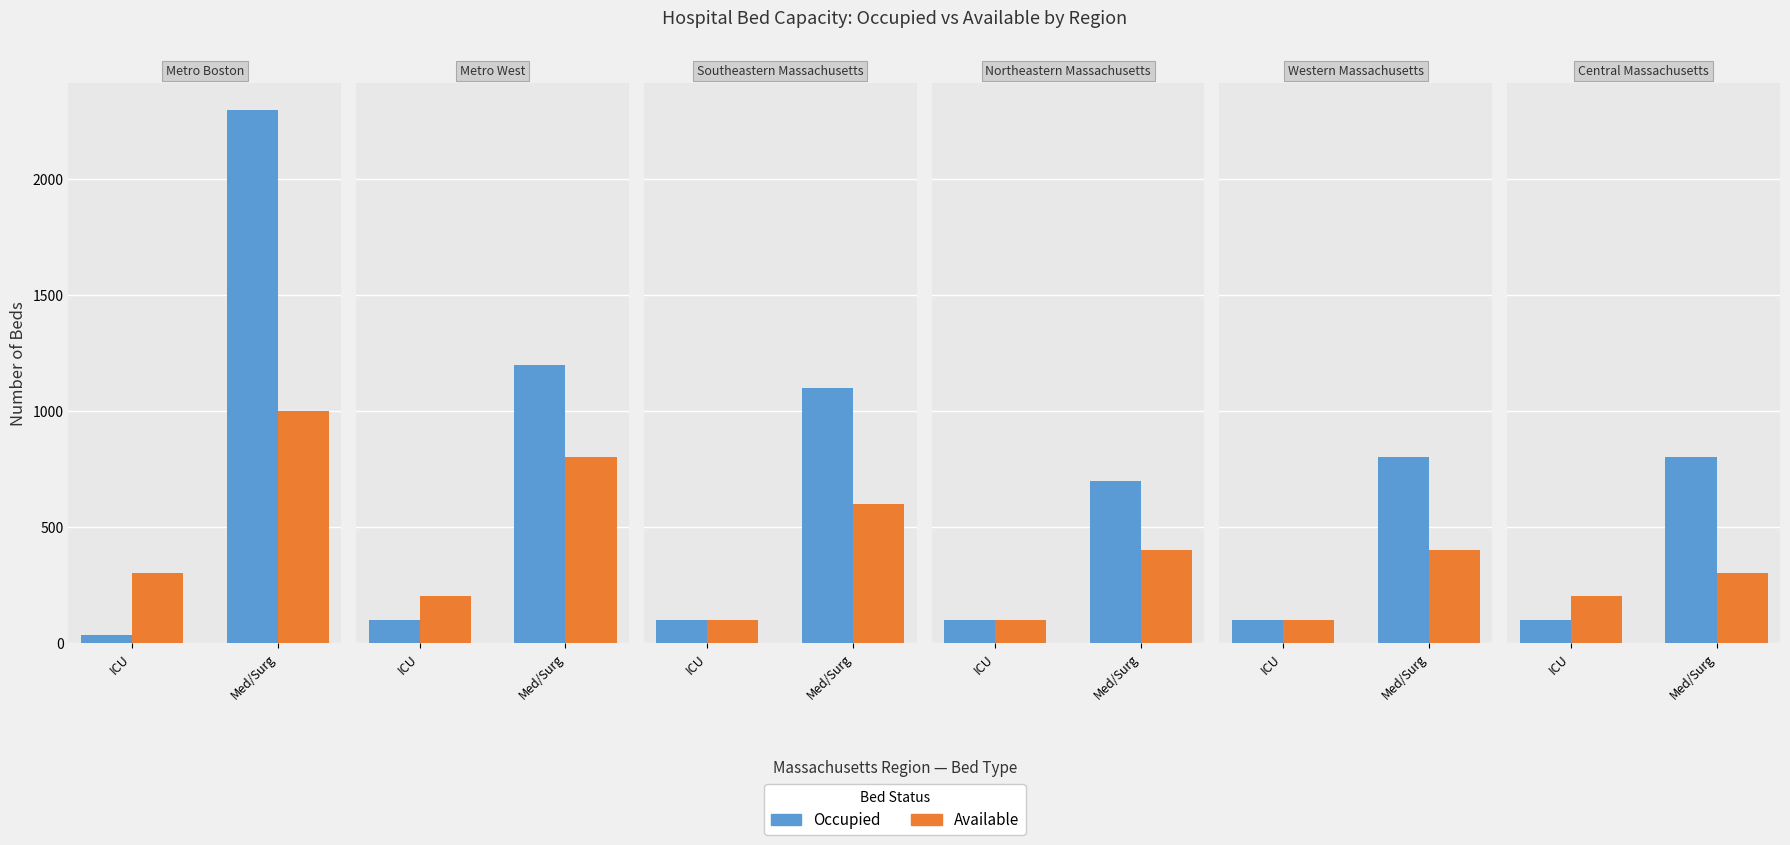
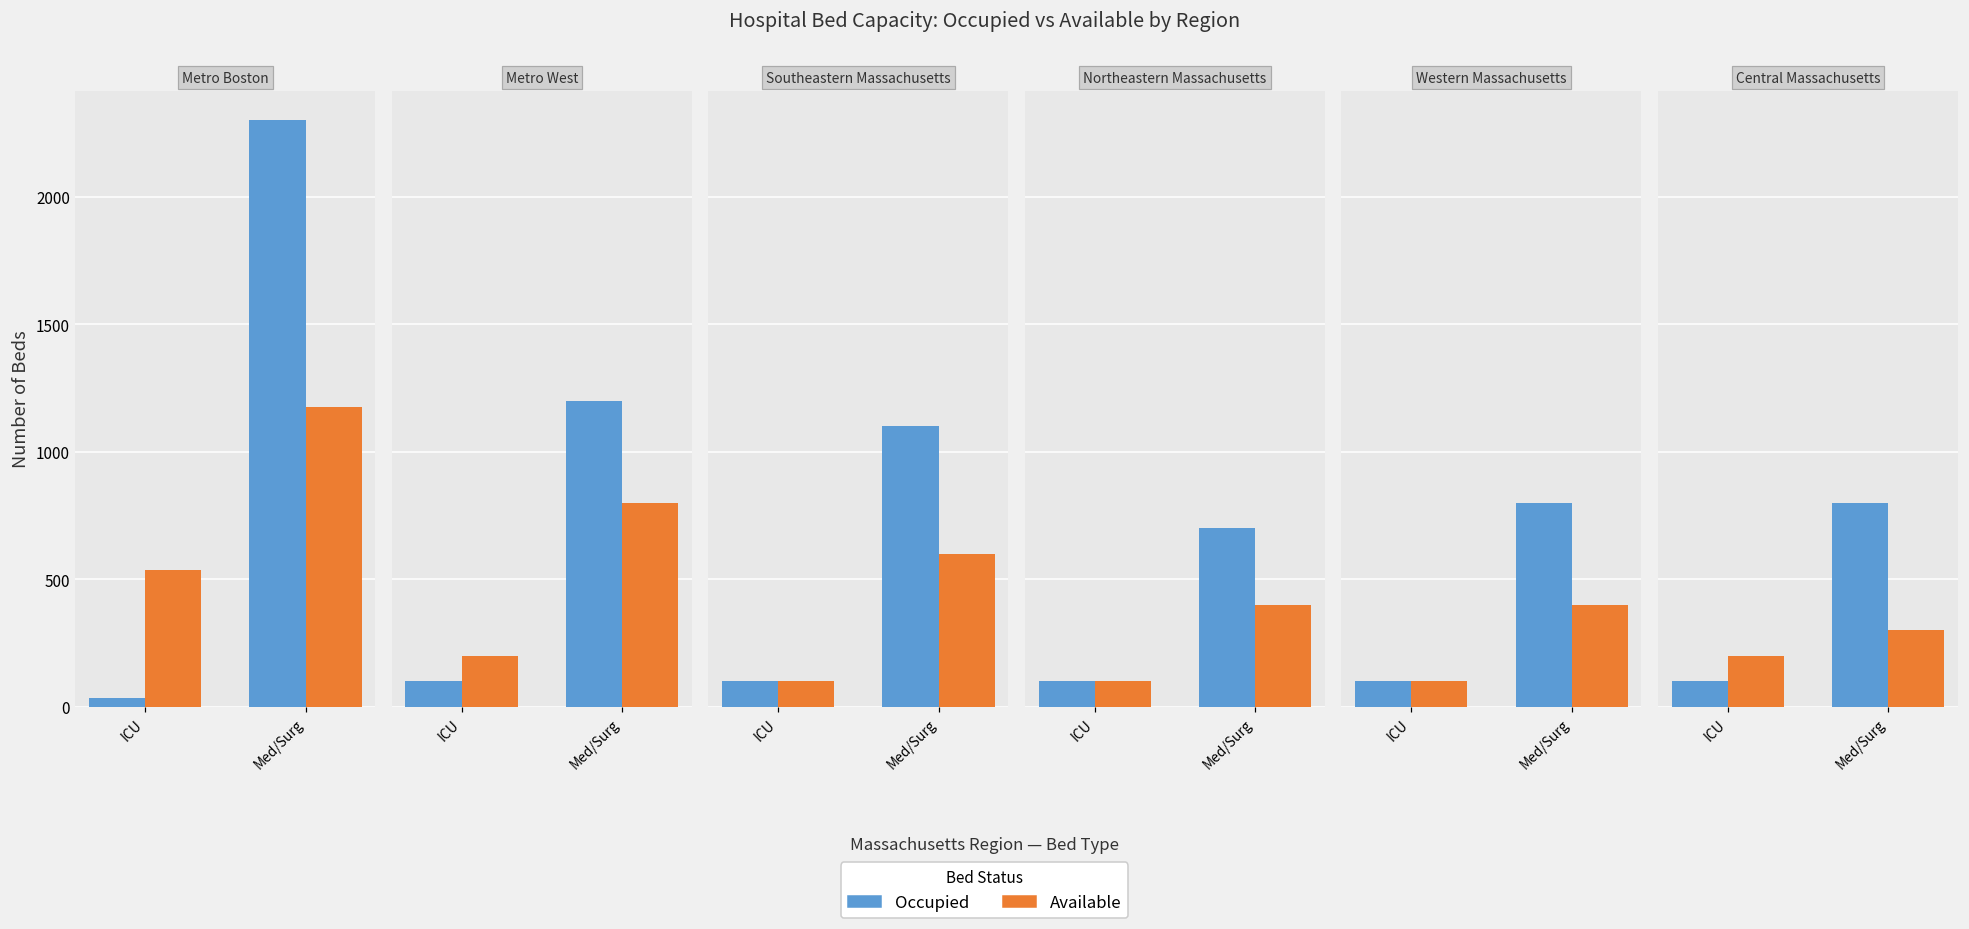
  {
    "Metro Boston": {
      "Occupied": {
        "ICU": 30,
        "Med/Surg": 2300
      },
      "Available": {
-       "ICU": 300,
-       "Med/Surg": 1000
+       "ICU": 540,
+       "Med/Surg": 1180
      }
    }
  }
